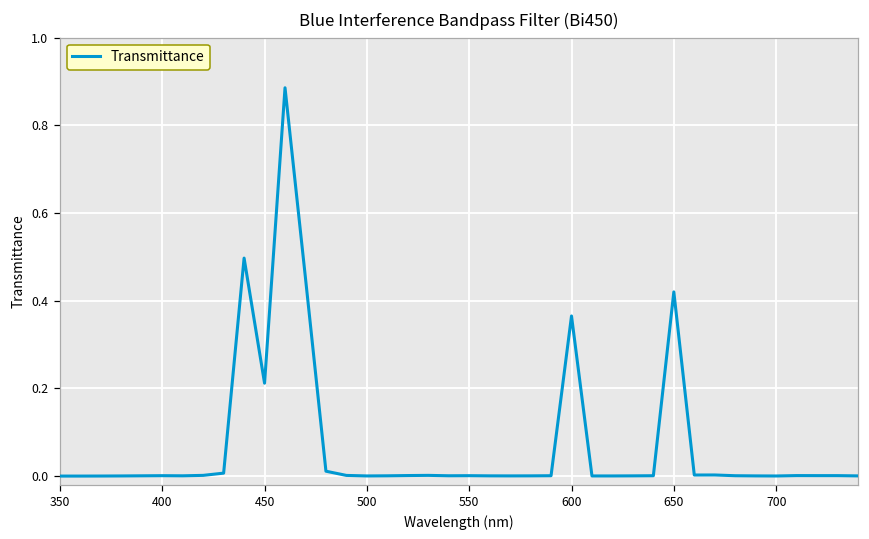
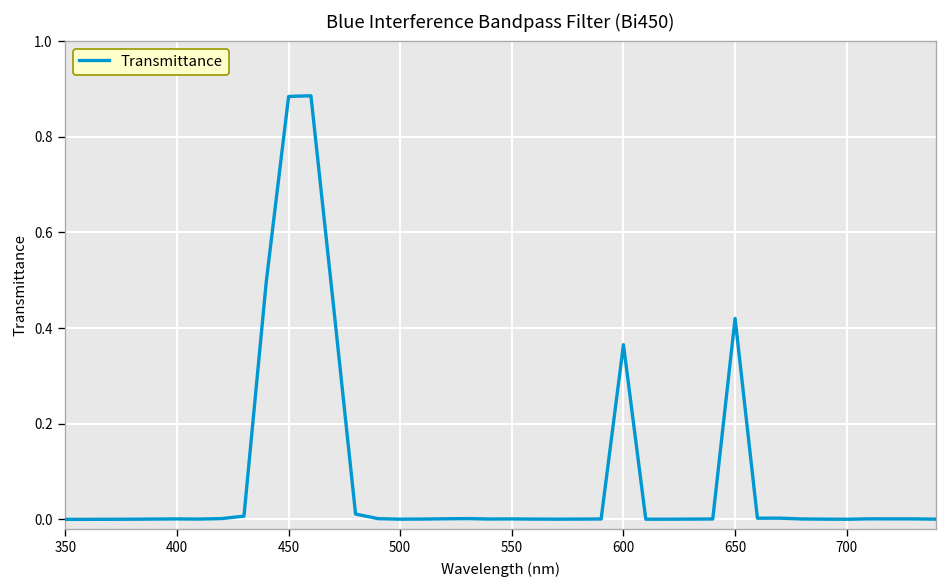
  {
    "350": 0.00,
    "400": 0.00,
-   "450": 0.21,
+   "450": 0.88,
    "500": 0.00,
    "550": 0.00,
    "600": 0.37,
    "650": 0.42,
    "700": 0.00
  }
